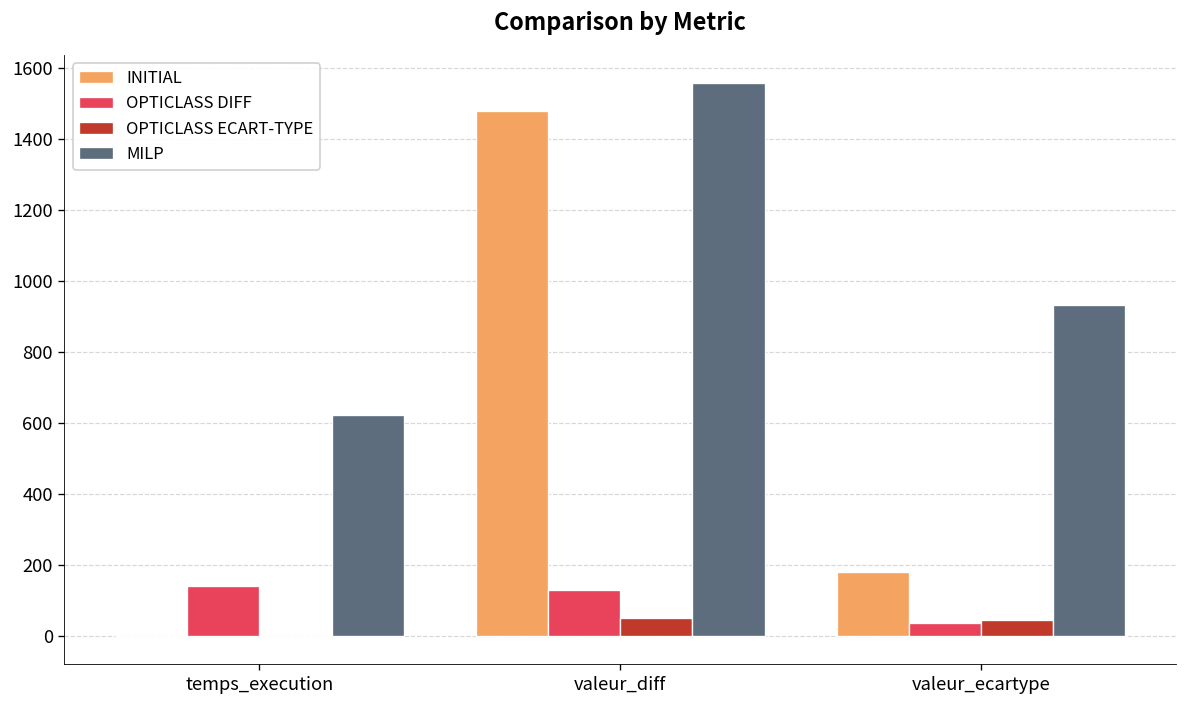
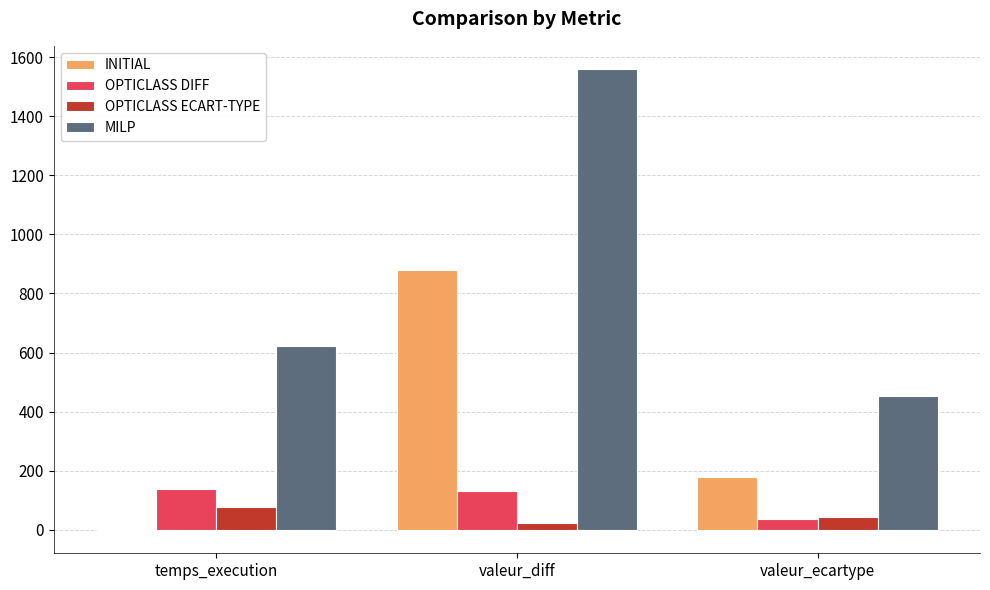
  {
    "INITIAL": {
-     "valeur_diff": 1480,
+     "valeur_diff": 880,
      "valeur_ecartype": 180
    },
    "OPTICLASS DIFF": {
      "temps_execution": 140,
      "valeur_diff": 130,
      "valeur_ecartype": 40
    },
    "OPTICLASS ECART-TYPE": {
-     "temps_execution": 0,
-     "valeur_diff": 50,
+     "temps_execution": 80,
+     "valeur_diff": 20,
      "valeur_ecartype": 40
    },
    "MILP": {
      "temps_execution": 620,
      "valeur_diff": 1560,
-     "valeur_ecartype": 930
+     "valeur_ecartype": 450
    }
  }
